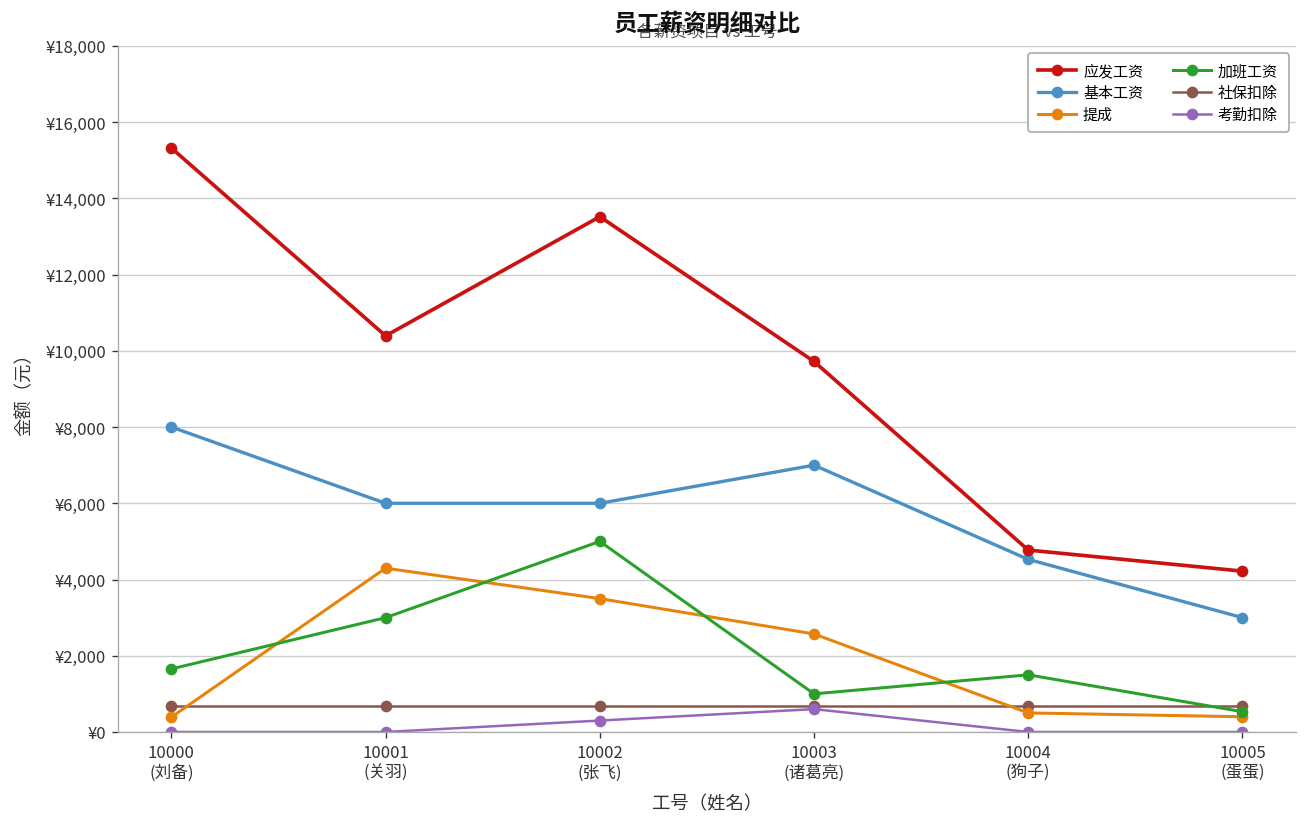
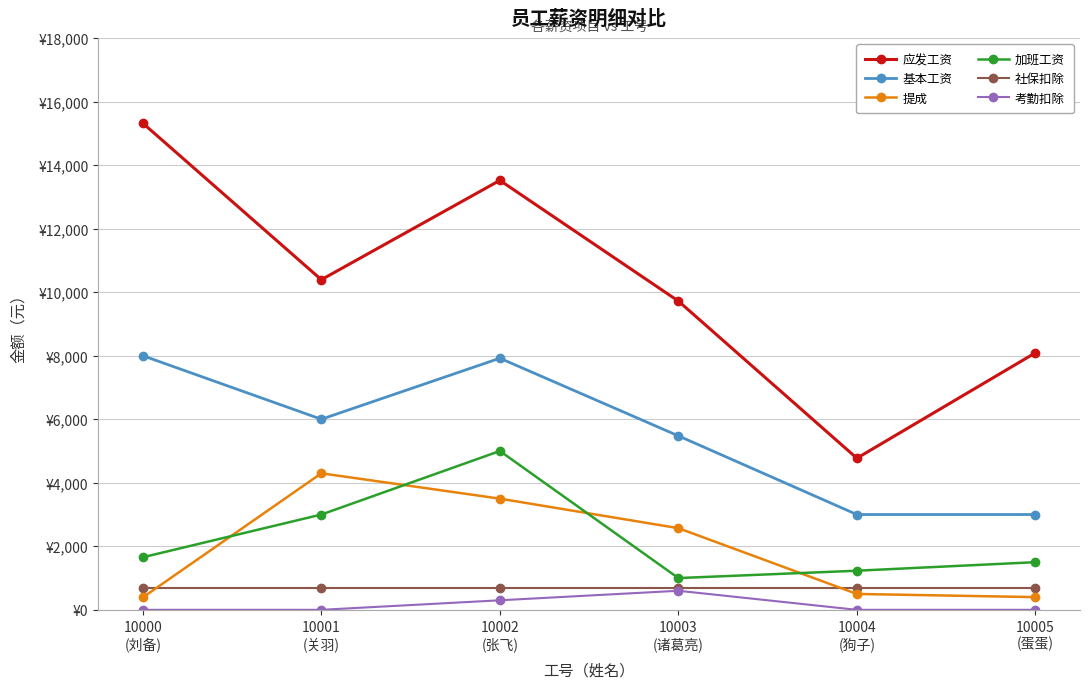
  {
    "应发工资": {
      "10000 (刘备)": "¥15,300",
      "10001 (关羽)": "¥10,400",
      "10002 (张飞)": "¥13,500",
      "10003 (诸葛亮)": "¥9,700",
      "10004 (狗子)": "¥4,800",
-     "10005 (蛋蛋)": "¥4,200"
+     "10005 (蛋蛋)": "¥8,100"
    },
    "基本工资": {
      "10000 (刘备)": "¥8,000",
      "10001 (关羽)": "¥6,000",
-     "10002 (张飞)": "¥6,000",
-     "10003 (诸葛亮)": "¥7,000",
-     "10004 (狗子)": "¥4,500",
+     "10002 (张飞)": "¥7,900",
+     "10003 (诸葛亮)": "¥5,500",
+     "10004 (狗子)": "¥3,000",
      "10005 (蛋蛋)": "¥3,000"
    },
    "提成": {
      "10000 (刘备)": "¥400",
      "10001 (关羽)": "¥4,300",
      "10002 (张飞)": "¥3,500",
      "10003 (诸葛亮)": "¥2,600",
      "10004 (狗子)": "¥500",
      "10005 (蛋蛋)": "¥400"
    },
    "加班工资": {
      "10000 (刘备)": "¥1,700",
      "10001 (关羽)": "¥3,000",
      "10002 (张飞)": "¥5,000",
      "10003 (诸葛亮)": "¥1,000",
-     "10004 (狗子)": "¥1,500",
-     "10005 (蛋蛋)": "¥500"
+     "10004 (狗子)": "¥1,200",
+     "10005 (蛋蛋)": "¥1,500"
    },
    "社保扣除": {
      "10000 (刘备)": "¥700",
      "10001 (关羽)": "¥700",
      "10002 (张飞)": "¥700",
      "10003 (诸葛亮)": "¥700",
      "10004 (狗子)": "¥700",
      "10005 (蛋蛋)": "¥700"
    },
    "考勤扣除": {
      "10000 (刘备)": "¥0",
      "10001 (关羽)": "¥0",
      "10002 (张飞)": "¥300",
      "10003 (诸葛亮)": "¥600",
      "10004 (狗子)": "¥0",
      "10005 (蛋蛋)": "¥0"
    }
  }
